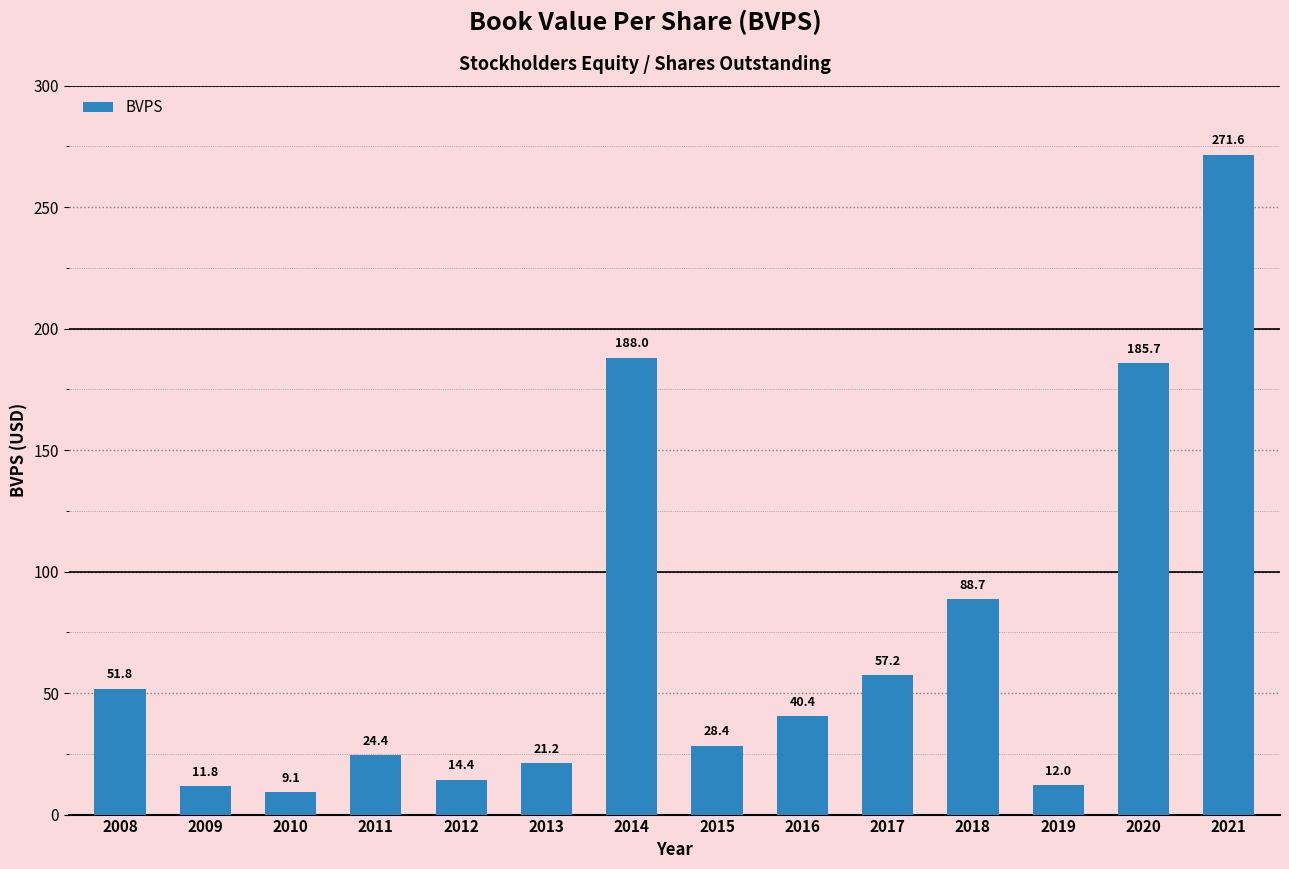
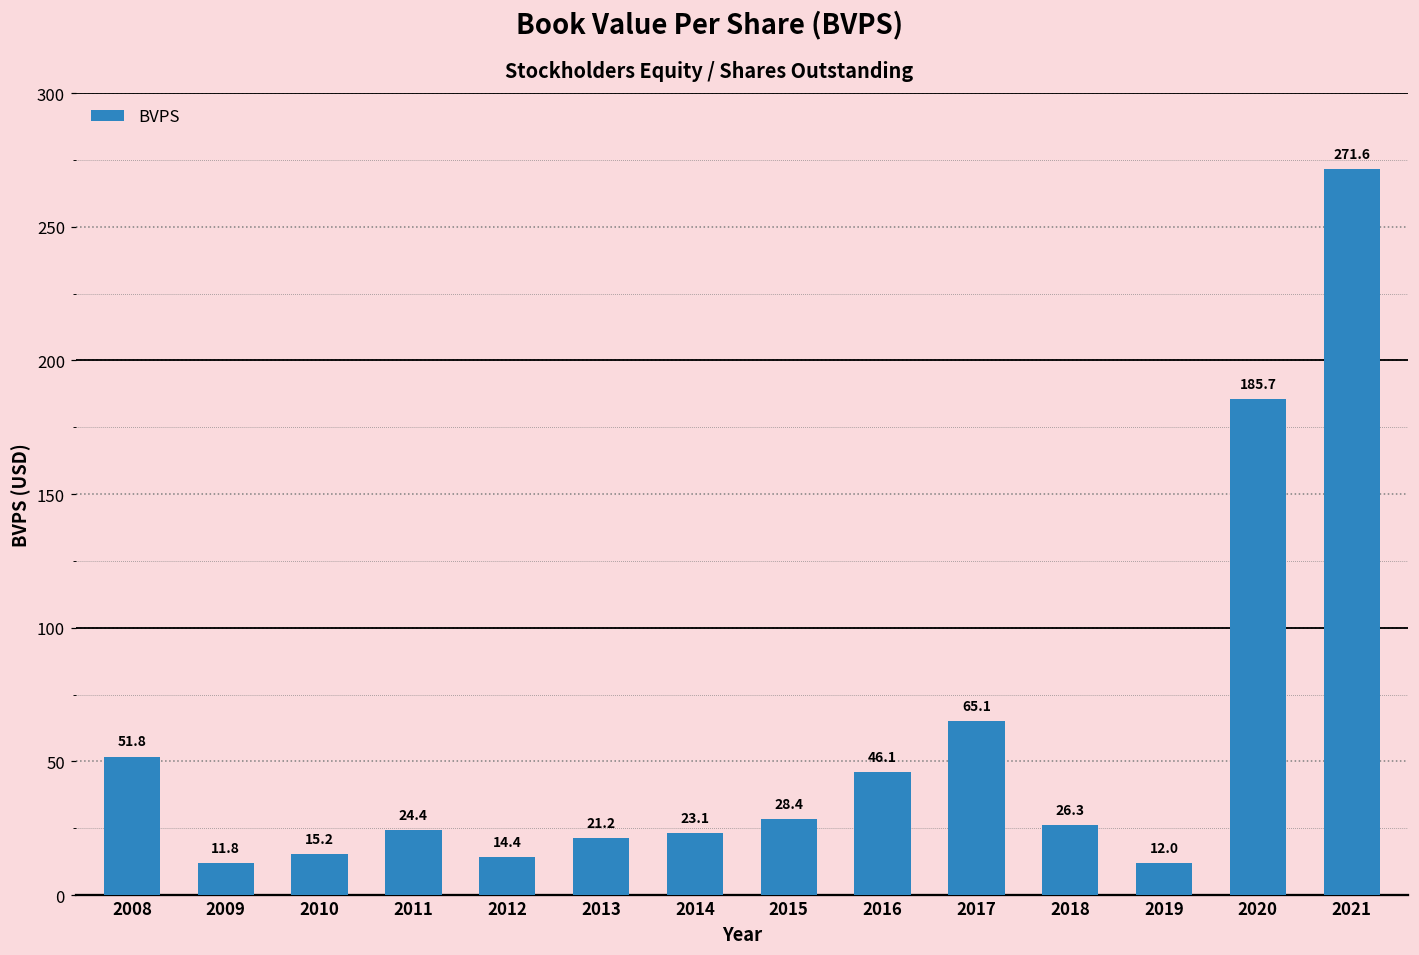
  {
    "2008": 51.8,
    "2009": 11.8,
-   "2010": 9.1,
+   "2010": 15.2,
    "2011": 24.4,
    "2012": 14.4,
    "2013": 21.2,
-   "2014": 188.0,
+   "2014": 23.1,
    "2015": 28.4,
-   "2016": 40.4,
-   "2017": 57.2,
-   "2018": 88.7,
+   "2016": 46.1,
+   "2017": 65.1,
+   "2018": 26.3,
    "2019": 12.0,
    "2020": 185.7,
    "2021": 271.6
  }
